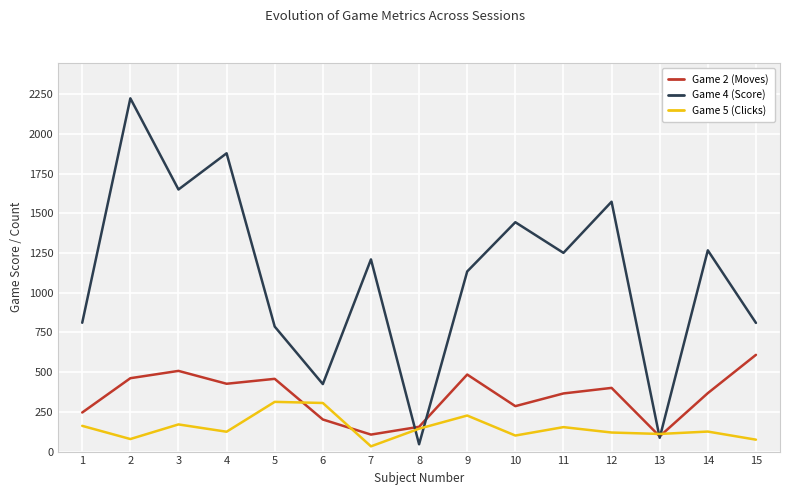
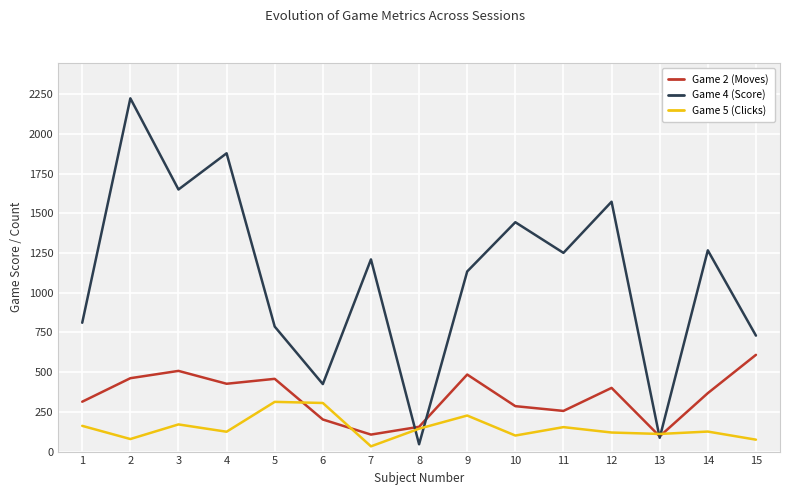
  {
    "Game 2 (Moves)": {
-     "1": 250,
+     "1": 310,
      "2": 460,
      "3": 510,
      "4": 430,
      "5": 460,
      "6": 200,
      "7": 110,
      "9": 490,
      "10": 290,
-     "11": 370,
+     "11": 260,
      "12": 400,
      "14": 370,
      "15": 610
    },
    "Game 4 (Score)": {
      "1": 810,
      "2": 2220,
      "3": 1650,
      "4": 1880,
      "5": 790,
      "6": 430,
      "7": 1210,
      "8": 50,
      "9": 1130,
      "10": 1440,
      "11": 1250,
      "12": 1570,
      "14": 1270,
-     "15": 810
+     "15": 730
    },
    "Game 5 (Clicks)": {
      "1": 160,
      "2": 80,
      "3": 170,
      "4": 130,
      "5": 310,
      "6": 310,
      "7": 30,
      "9": 230,
      "10": 100,
      "11": 150,
      "12": 120,
      "14": 130,
      "15": 80
    }
  }
